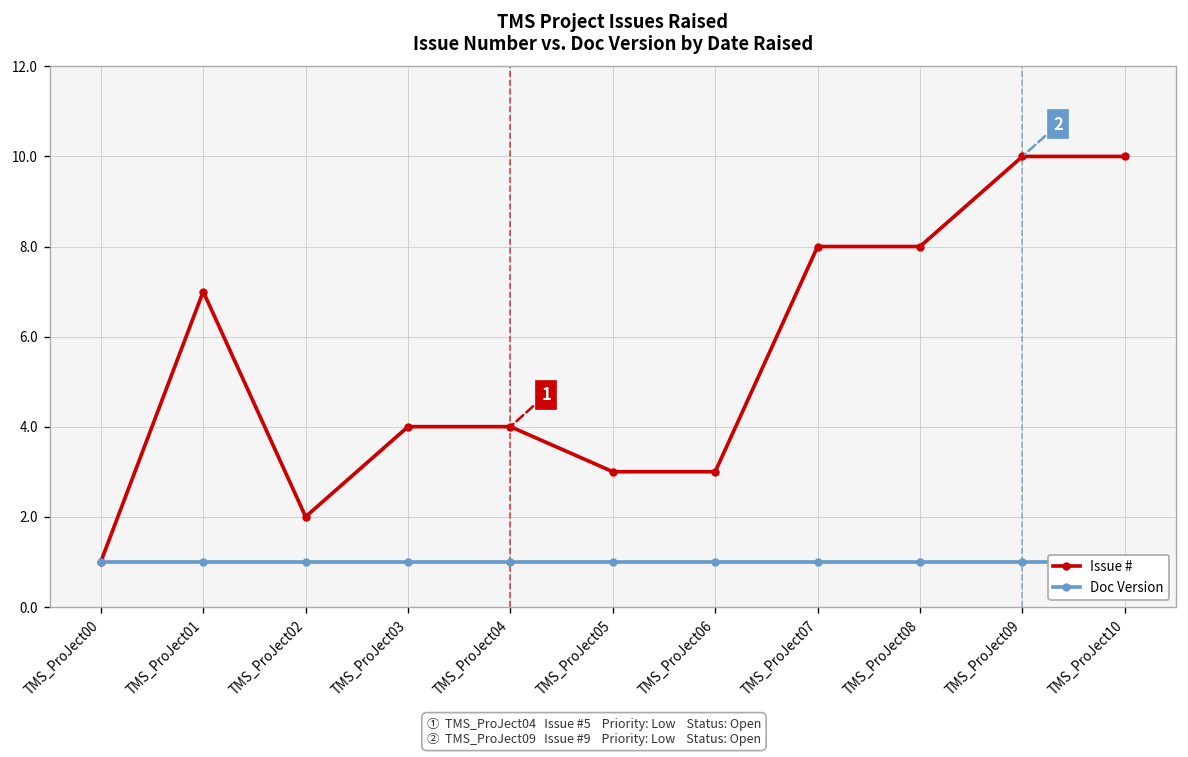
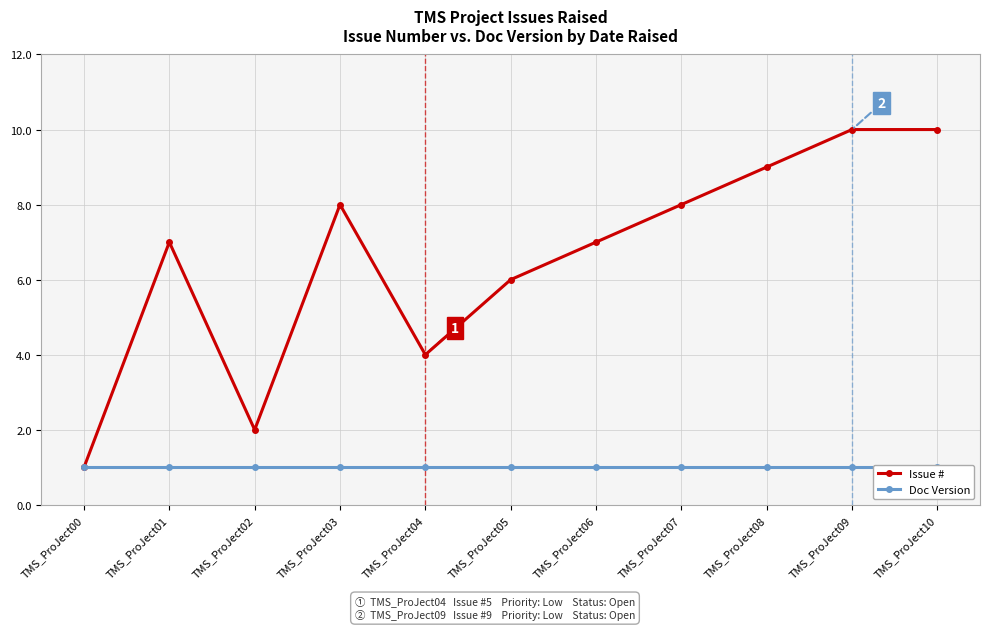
  {
    "Issue #": {
      "TMS_ProJect01": 7,
      "TMS_ProJect02": 2,
-     "TMS_ProJect03": 4,
+     "TMS_ProJect03": 8,
      "TMS_ProJect04": 4,
-     "TMS_ProJect05": 3,
-     "TMS_ProJect06": 3,
+     "TMS_ProJect05": 6,
+     "TMS_ProJect06": 7,
      "TMS_ProJect07": 8,
-     "TMS_ProJect08": 8,
+     "TMS_ProJect08": 9,
      "TMS_ProJect09": 10,
      "TMS_ProJect10": 10
    },
    "Doc Version": {
      "TMS_ProJect01": 1,
      "TMS_ProJect02": 1,
      "TMS_ProJect03": 1,
      "TMS_ProJect04": 1,
      "TMS_ProJect05": 1,
      "TMS_ProJect06": 1,
      "TMS_ProJect07": 1,
      "TMS_ProJect08": 1,
      "TMS_ProJect09": 1
    }
  }
